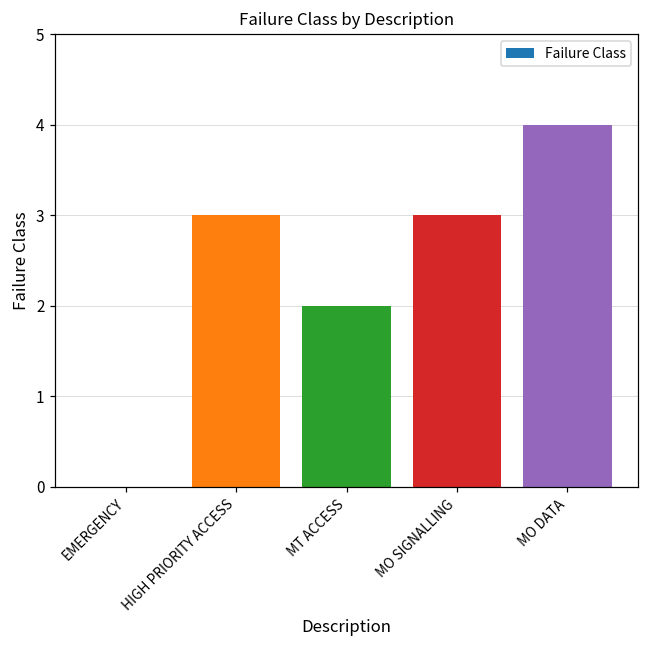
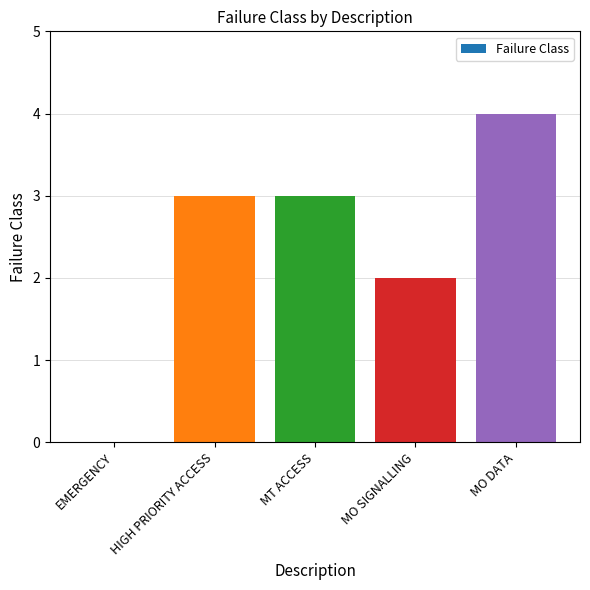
  {
    "EMERGENCY": 0,
    "HIGH PRIORITY ACCESS": 3,
-   "MT ACCESS": 2,
-   "MO SIGNALLING": 3,
+   "MT ACCESS": 3,
+   "MO SIGNALLING": 2,
    "MO DATA": 4
  }
